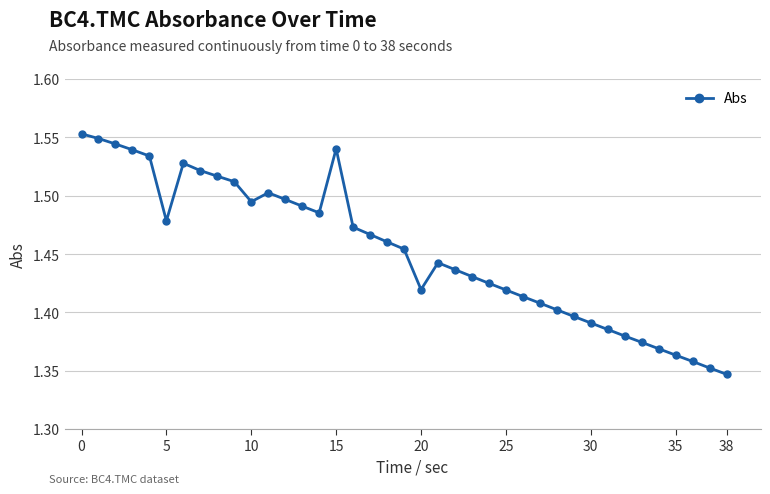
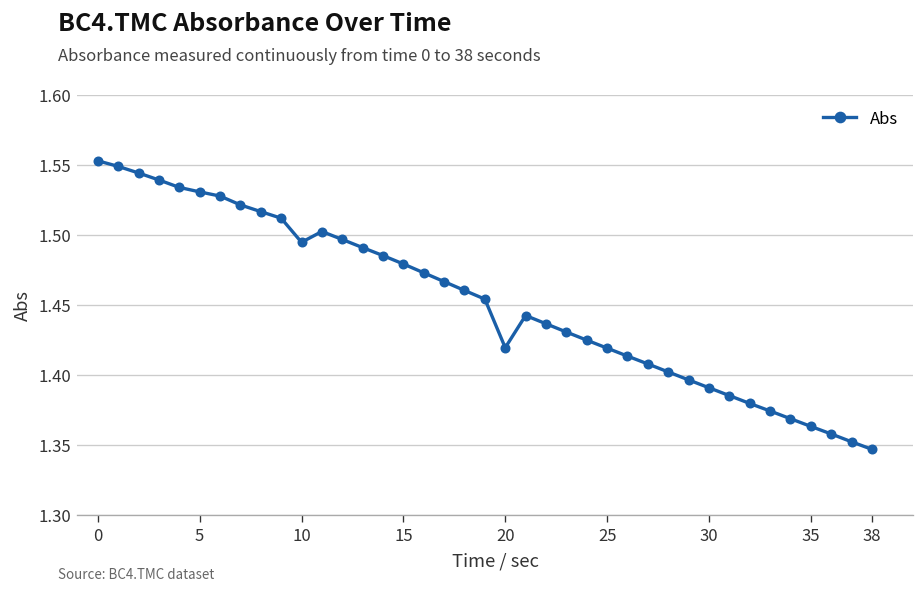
  {
    "0": 1.553,
-   "5": 1.478,
+   "5": 1.531,
    "10": 1.495,
-   "15": 1.540,
+   "15": 1.479,
    "20": 1.420,
    "25": 1.419,
    "30": 1.391,
    "35": 1.363,
    "38": 1.347
  }
